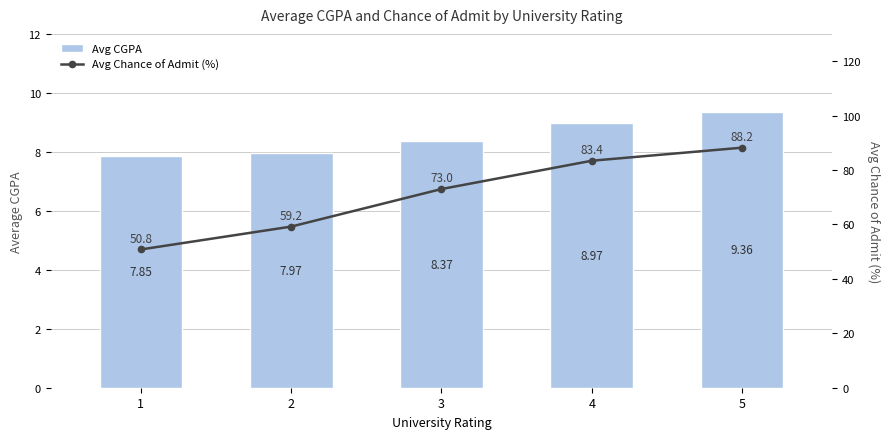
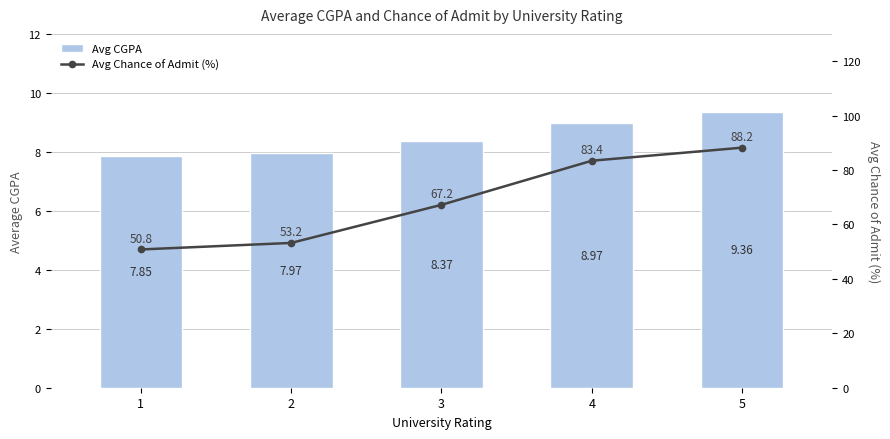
  {
    "Avg CGPA": {
      "1": 7.85,
      "2": 7.97,
      "3": 8.37,
      "4": 8.97,
      "5": 9.36
    },
    "Avg Chance of Admit (%)": {
      "1": 50.8,
-     "2": 59.2,
-     "3": 73.0,
+     "2": 53.2,
+     "3": 67.2,
      "4": 83.4,
      "5": 88.2
    }
  }
